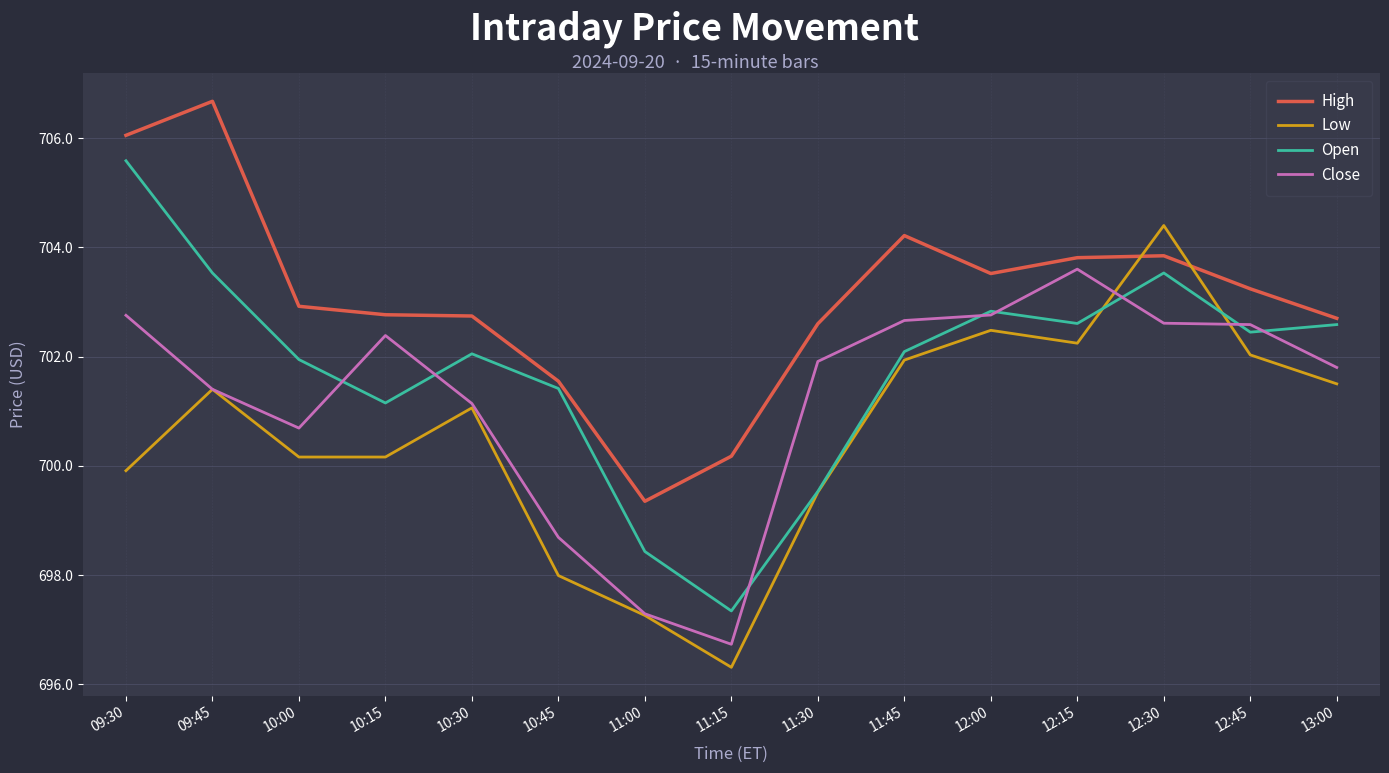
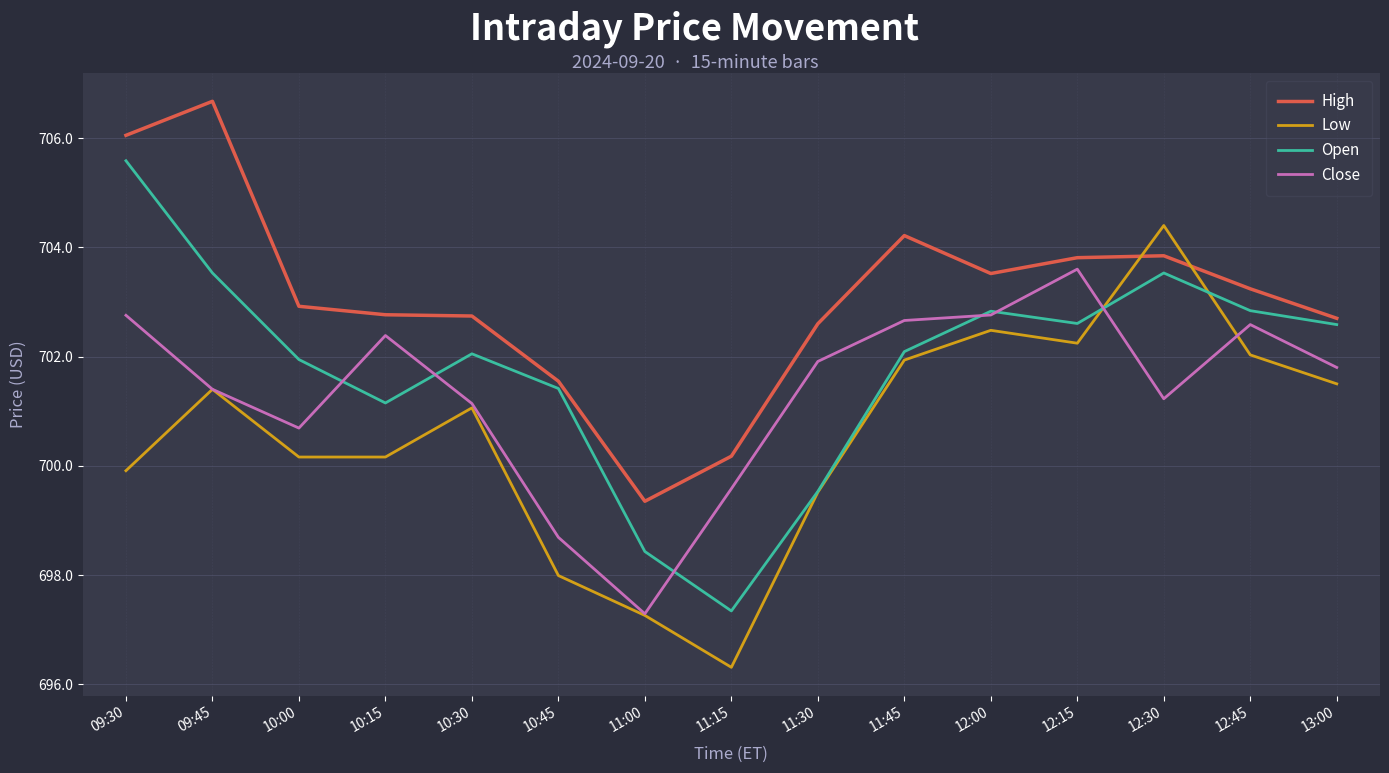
  {
    "High": {
      "09:30": 706.0,
      "09:45": 706.7,
      "10:00": 702.9,
      "10:15": 702.8,
      "10:30": 702.7,
      "10:45": 701.5,
      "11:00": 699.3,
      "11:15": 700.2,
      "11:30": 702.6,
      "11:45": 704.2,
      "12:00": 703.5,
      "12:15": 703.8,
      "12:30": 703.8,
      "12:45": 703.2,
      "13:00": 702.7
    },
    "Low": {
      "09:30": 699.9,
      "10:00": 700.2,
      "10:15": 700.2,
      "10:30": 701.1,
      "10:45": 698.0,
      "11:15": 696.3,
      "11:45": 701.9,
      "12:00": 702.5,
      "12:15": 702.2,
      "12:30": 704.4,
      "12:45": 702.0,
      "13:00": 701.5
    },
    "Open": {
      "09:30": 705.6,
      "09:45": 703.5,
      "10:00": 701.9,
      "10:15": 701.2,
      "10:30": 702.0,
      "10:45": 701.4,
      "11:00": 698.4,
      "11:15": 697.3,
      "11:45": 702.1,
      "12:00": 702.8,
      "12:15": 702.6,
      "12:30": 703.5,
-     "12:45": 702.4,
+     "12:45": 702.8,
      "13:00": 702.6
    },
    "Close": {
      "09:30": 702.8,
      "10:00": 700.7,
      "10:15": 702.4,
      "10:30": 701.1,
      "10:45": 698.7,
-     "11:15": 696.7,
+     "11:15": 699.6,
      "11:30": 701.9,
      "11:45": 702.7,
      "12:00": 702.8,
      "12:15": 703.6,
-     "12:30": 702.6,
+     "12:30": 701.2,
      "12:45": 702.6,
      "13:00": 701.8
    }
  }
